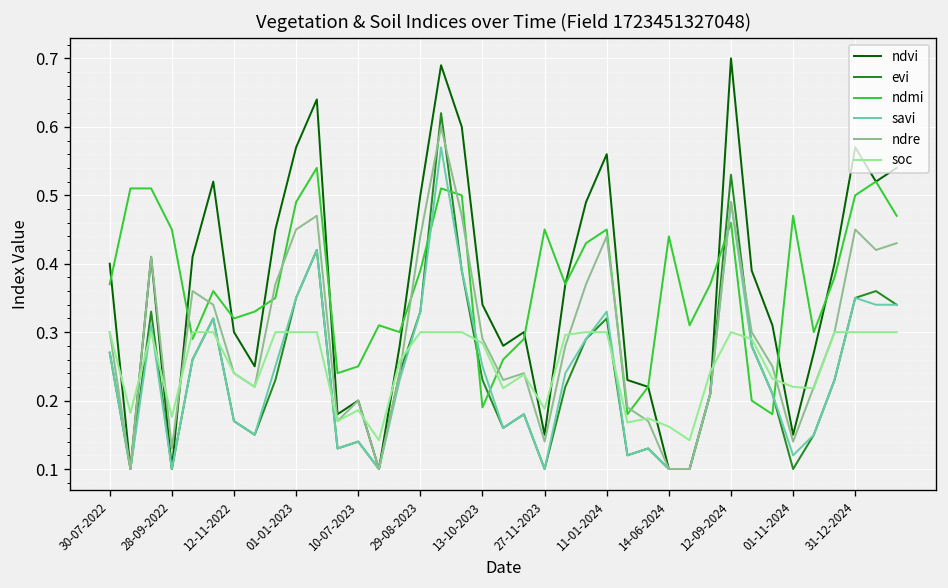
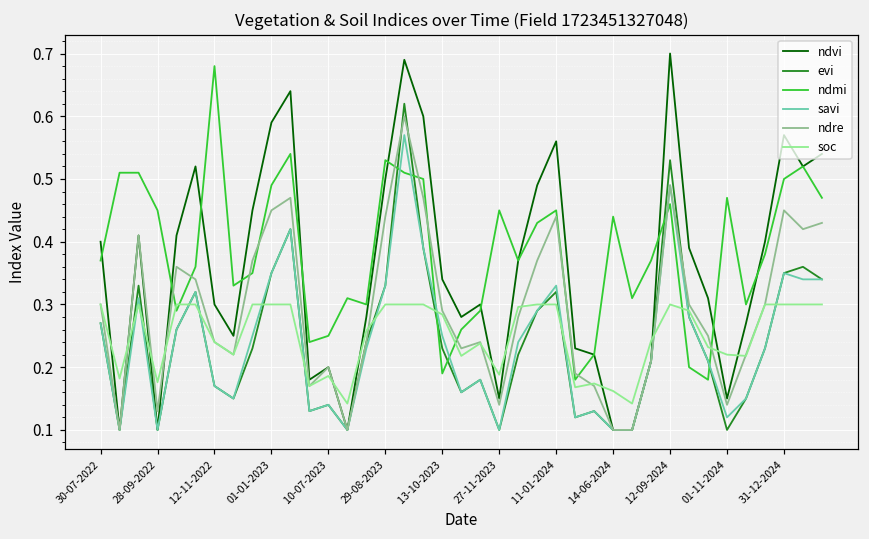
  {
    "ndvi": {
      "30-07-2022": 0.40,
      "12-11-2022": 0.30,
-     "01-01-2023": 0.57,
+     "01-01-2023": 0.59,
      "29-08-2023": 0.50,
      "13-10-2023": 0.34,
      "27-11-2023": 0.15,
      "11-01-2024": 0.56,
      "12-09-2024": 0.70,
      "01-11-2024": 0.15
    },
    "evi": {
      "13-10-2023": 0.23,
      "11-01-2024": 0.32,
      "12-09-2024": 0.53,
      "01-11-2024": 0.10
    },
    "ndmi": {
      "30-07-2022": 0.37,
      "28-09-2022": 0.45,
-     "12-11-2022": 0.32,
+     "12-11-2022": 0.68,
      "01-01-2023": 0.49,
      "10-07-2023": 0.25,
-     "29-08-2023": 0.39,
+     "29-08-2023": 0.53,
      "13-10-2023": 0.19,
      "27-11-2023": 0.45,
      "11-01-2024": 0.45,
      "14-06-2024": 0.44,
      "12-09-2024": 0.46,
      "01-11-2024": 0.47,
      "31-12-2024": 0.50
    }
  }
